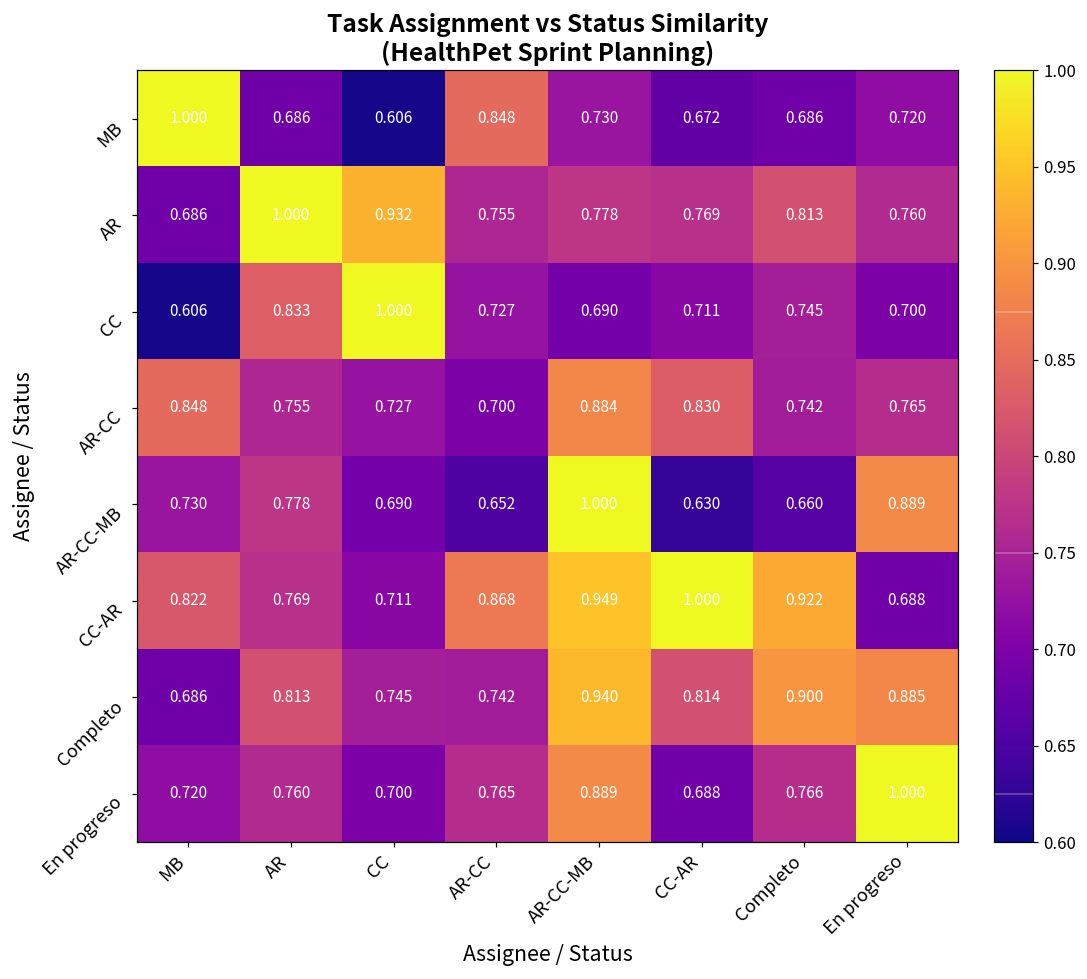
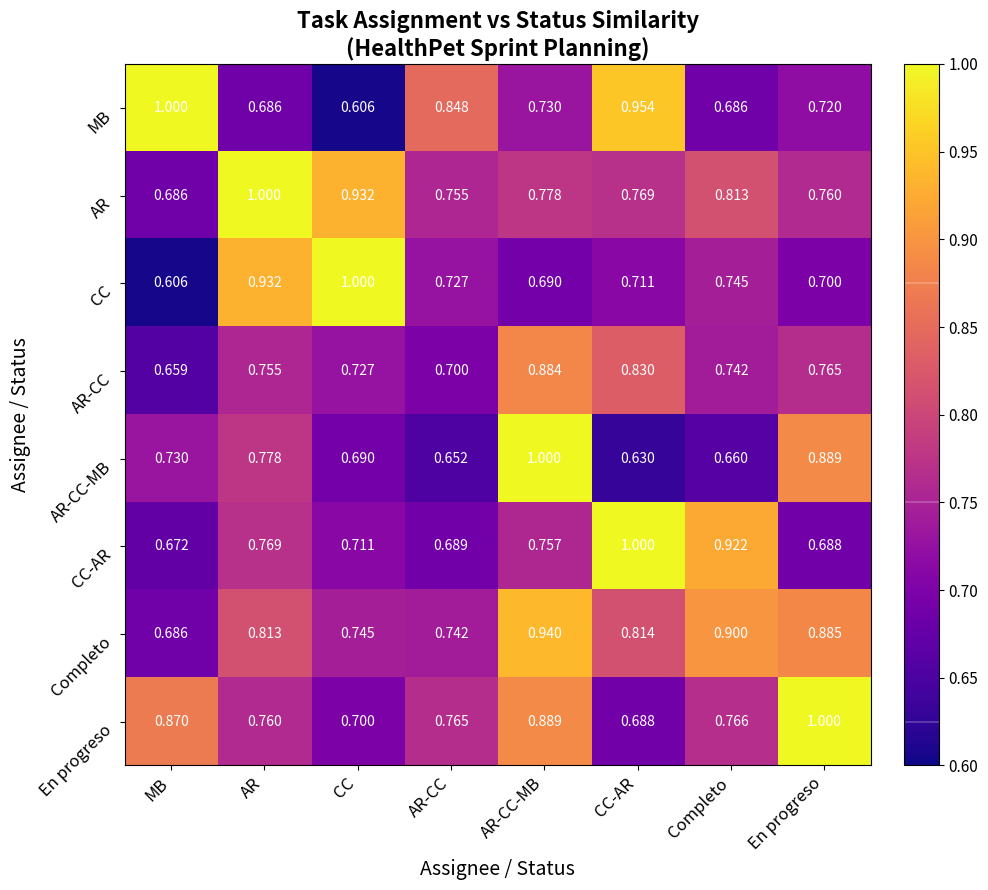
  {
    "MB": {
      "MB": 1.000,
      "AR": 0.686,
      "CC": 0.606,
      "AR-CC": 0.848,
      "AR-CC-MB": 0.730,
-     "CC-AR": 0.672,
+     "CC-AR": 0.954,
      "Completo": 0.686,
      "En progreso": 0.720
    },
    "AR": {
      "MB": 0.686,
      "AR": 1.000,
      "CC": 0.932,
      "AR-CC": 0.755,
      "AR-CC-MB": 0.778,
      "CC-AR": 0.769,
      "Completo": 0.813,
      "En progreso": 0.760
    },
    "CC": {
      "MB": 0.606,
-     "AR": 0.833,
+     "AR": 0.932,
      "CC": 1.000,
      "AR-CC": 0.727,
      "AR-CC-MB": 0.690,
      "CC-AR": 0.711,
      "Completo": 0.745,
      "En progreso": 0.700
    },
    "AR-CC": {
-     "MB": 0.848,
+     "MB": 0.659,
      "AR": 0.755,
      "CC": 0.727,
      "AR-CC": 0.700,
      "AR-CC-MB": 0.884,
      "CC-AR": 0.830,
      "Completo": 0.742,
      "En progreso": 0.765
    },
    "AR-CC-MB": {
      "MB": 0.730,
      "AR": 0.778,
      "CC": 0.690,
      "AR-CC": 0.652,
      "AR-CC-MB": 1.000,
      "CC-AR": 0.630,
      "Completo": 0.660,
      "En progreso": 0.889
    },
    "CC-AR": {
-     "MB": 0.822,
+     "MB": 0.672,
      "AR": 0.769,
      "CC": 0.711,
-     "AR-CC": 0.868,
-     "AR-CC-MB": 0.949,
+     "AR-CC": 0.689,
+     "AR-CC-MB": 0.757,
      "CC-AR": 1.000,
      "Completo": 0.922,
      "En progreso": 0.688
    },
    "Completo": {
      "MB": 0.686,
      "AR": 0.813,
      "CC": 0.745,
      "AR-CC": 0.742,
      "AR-CC-MB": 0.940,
      "CC-AR": 0.814,
      "Completo": 0.900,
      "En progreso": 0.885
    },
    "En progreso": {
-     "MB": 0.720,
+     "MB": 0.870,
      "AR": 0.760,
      "CC": 0.700,
      "AR-CC": 0.765,
      "AR-CC-MB": 0.889,
      "CC-AR": 0.688,
      "Completo": 0.766,
      "En progreso": 1.000
    }
  }
